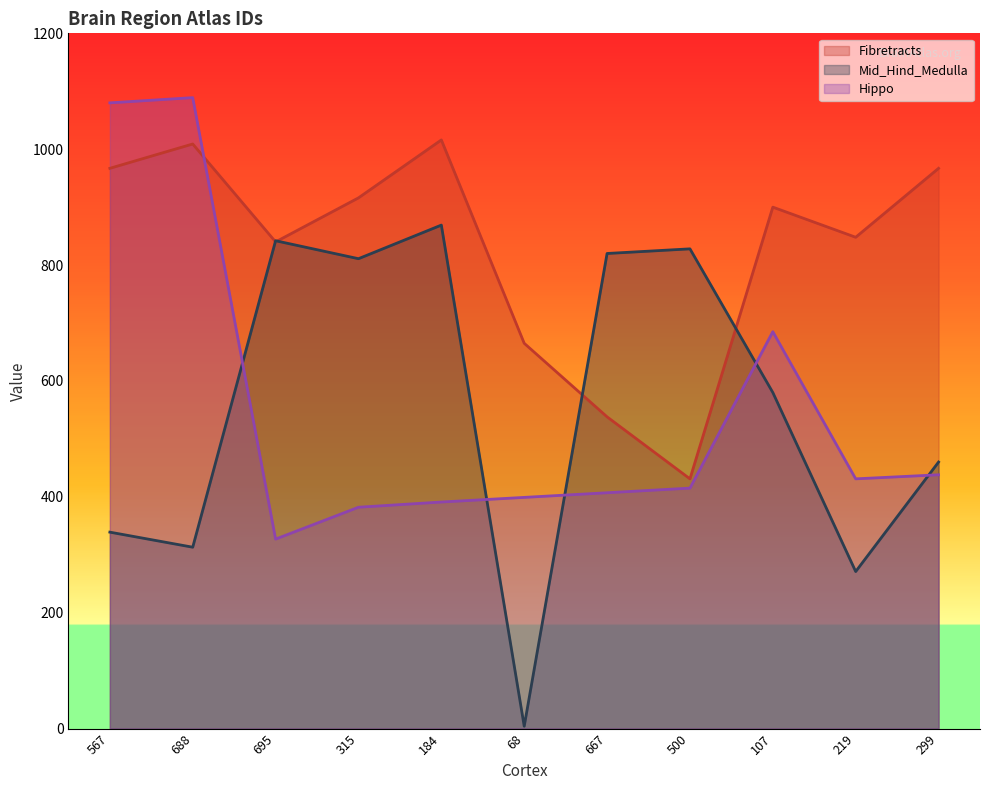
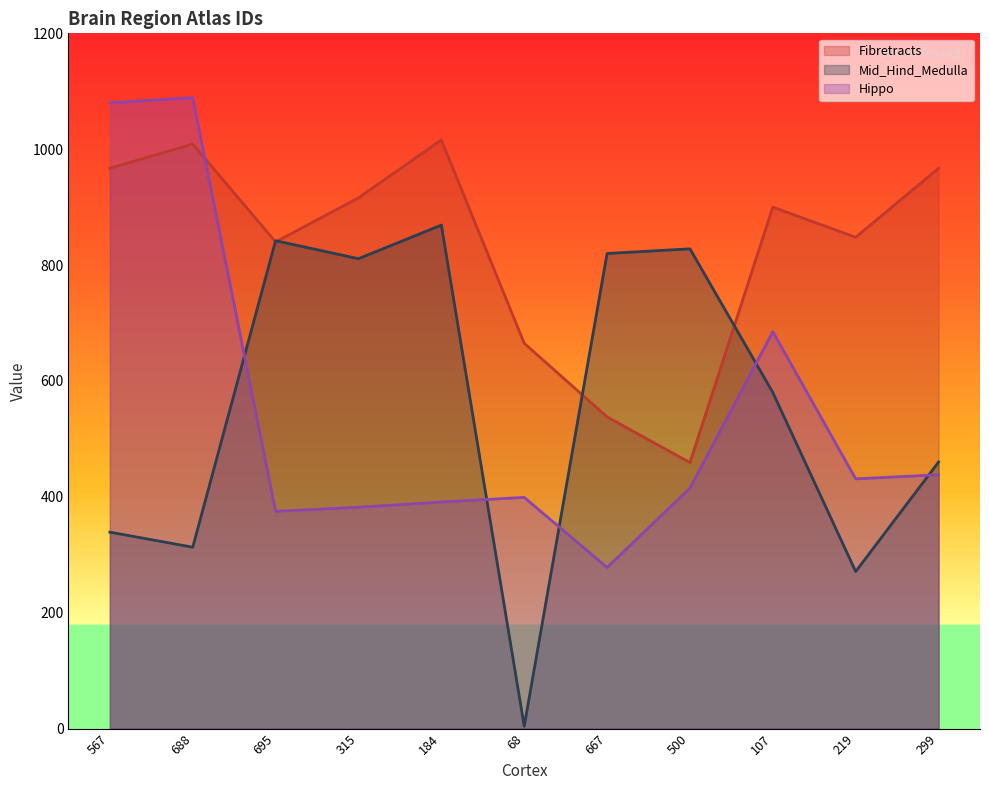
  {
    "Fibretracts": {
      "567": 970,
      "688": 1010,
      "315": 920,
      "184": 1020,
      "68": 670,
      "667": 540,
-     "500": 430,
+     "500": 460,
      "107": 900,
      "219": 850,
      "299": 970
    },
    "Mid_Hind_Medulla": {
      "567": 340,
      "688": 310,
      "315": 810,
      "184": 870,
      "68": 0,
      "667": 820,
      "500": 830,
      "107": 580,
      "219": 270,
      "299": 460
    },
    "Hippo": {
      "567": 1080,
      "688": 1090,
-     "695": 330,
+     "695": 380,
      "315": 380,
      "184": 390,
      "68": 400,
-     "667": 410,
+     "667": 280,
      "500": 420,
      "107": 690,
      "219": 430,
      "299": 440
    }
  }
